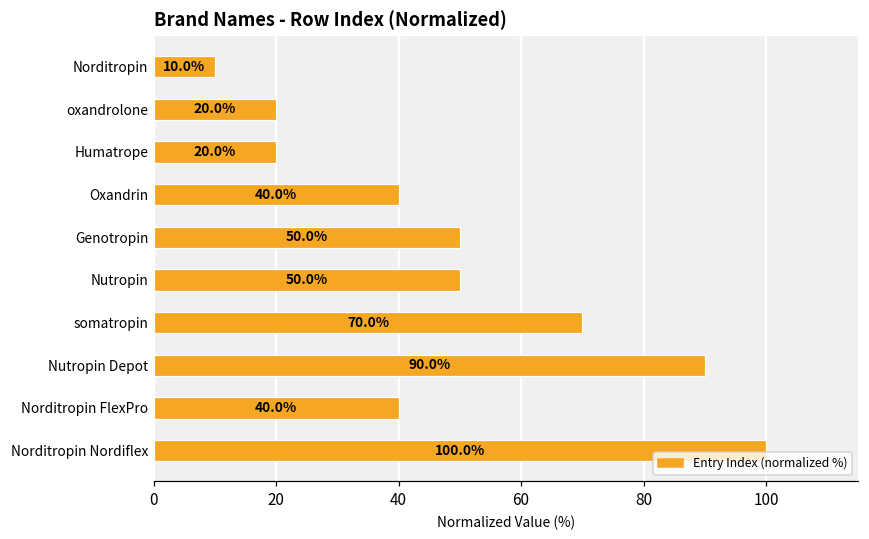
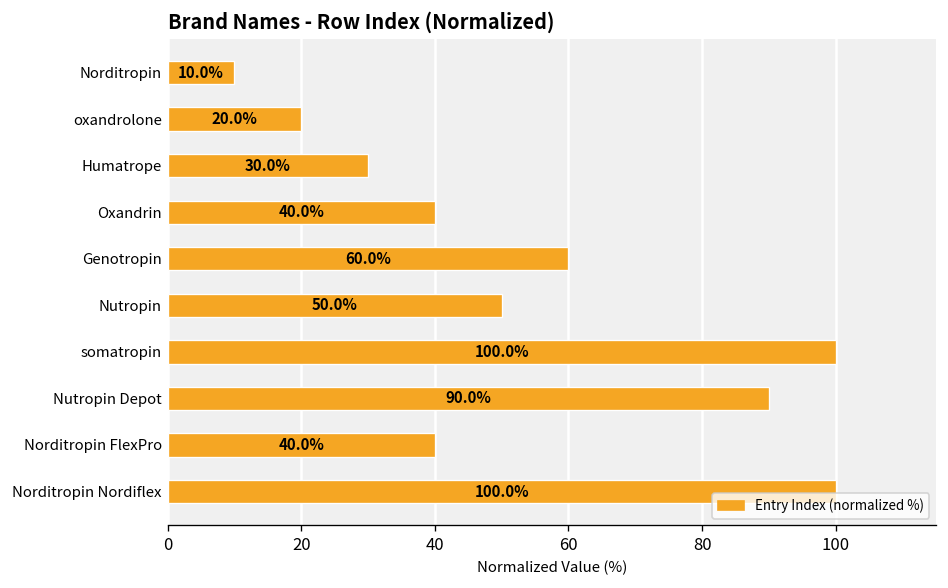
  {
    "Norditropin": "10.0%",
    "oxandrolone": "20.0%",
-   "Humatrope": "20.0%",
+   "Humatrope": "30.0%",
    "Oxandrin": "40.0%",
-   "Genotropin": "50.0%",
+   "Genotropin": "60.0%",
    "Nutropin": "50.0%",
-   "somatropin": "70.0%",
+   "somatropin": "100.0%",
    "Nutropin Depot": "90.0%",
    "Norditropin FlexPro": "40.0%",
    "Norditropin Nordiflex": "100.0%"
  }
